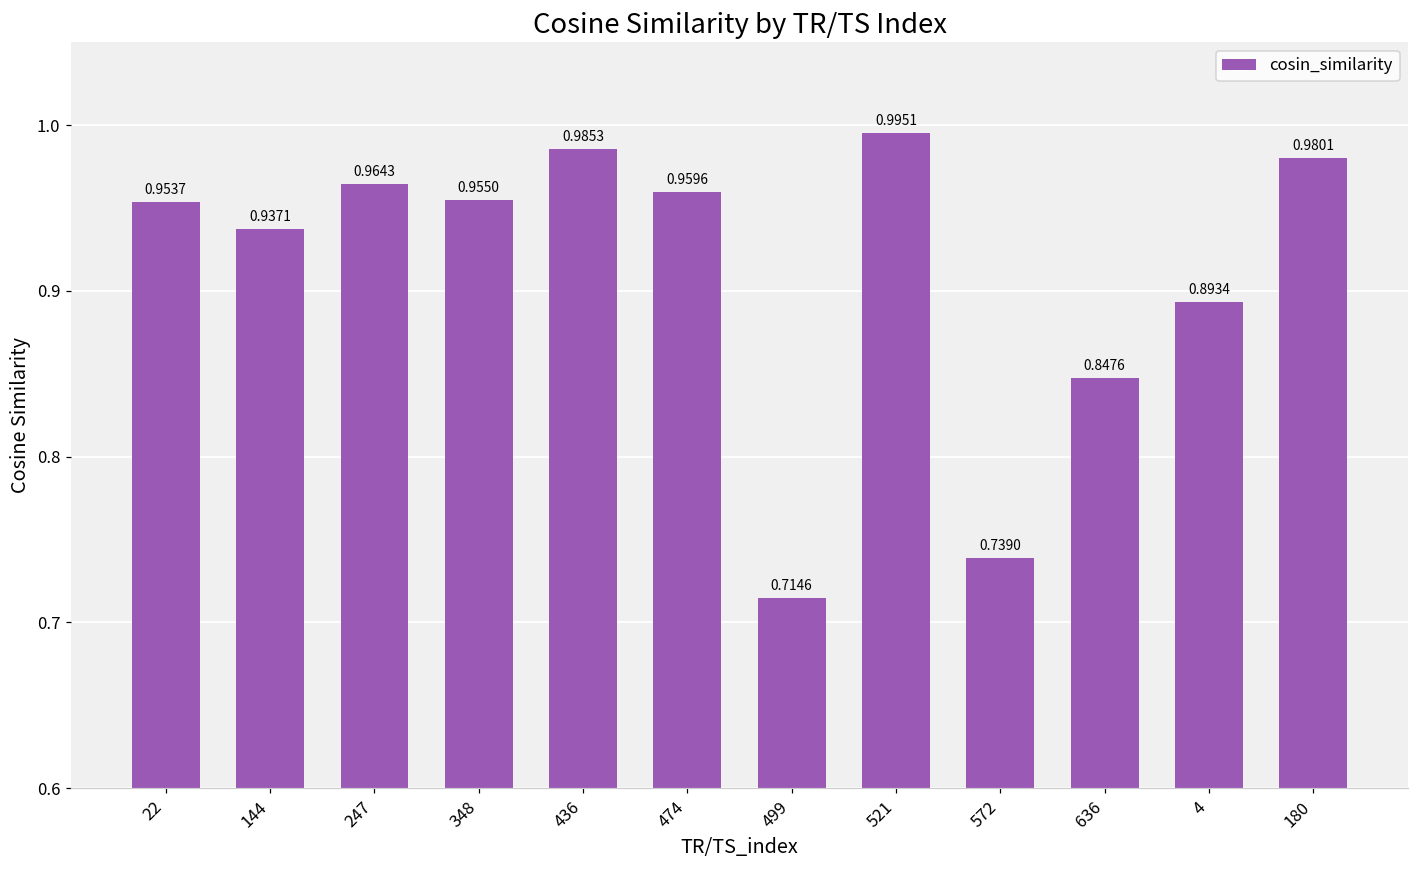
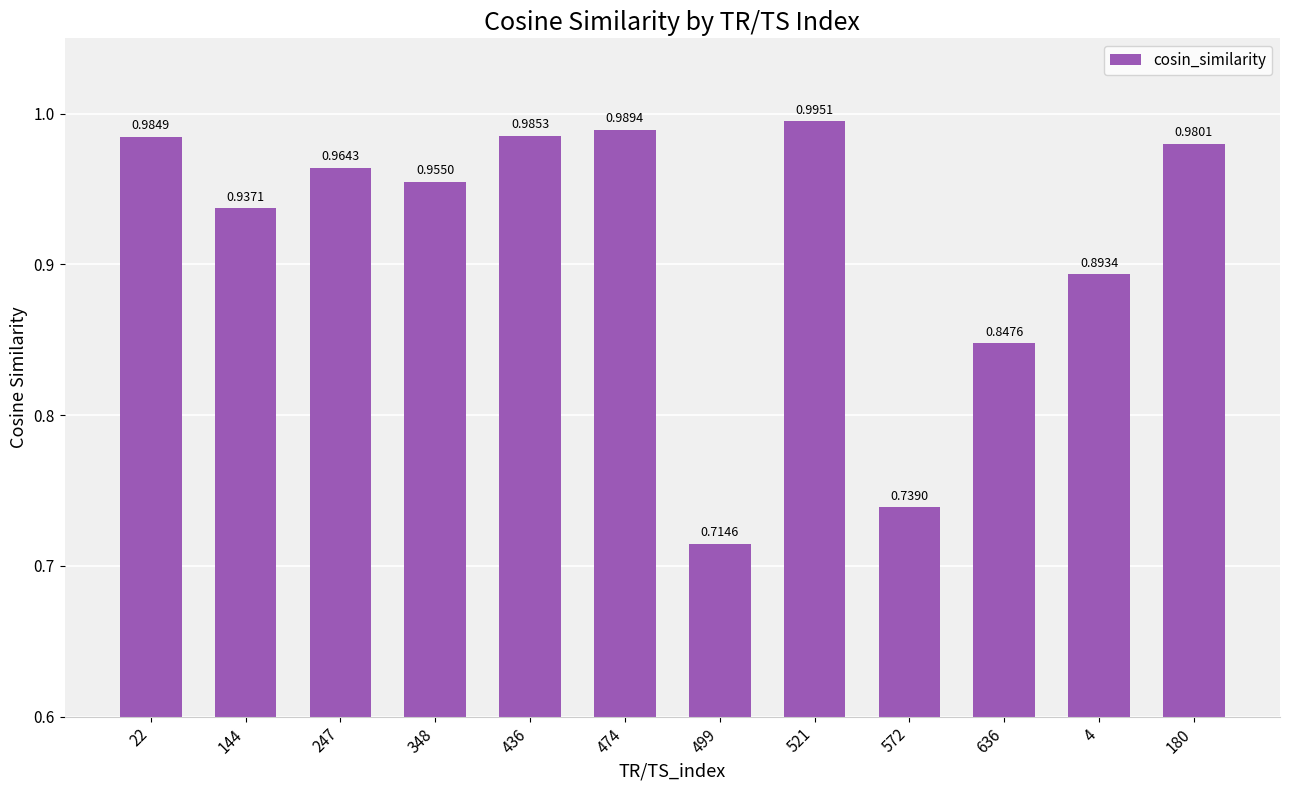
  {
-   "22": 0.9537,
+   "22": 0.9849,
    "144": 0.9371,
    "247": 0.9643,
    "348": 0.9550,
    "436": 0.9853,
-   "474": 0.9596,
+   "474": 0.9894,
    "499": 0.7146,
    "521": 0.9951,
    "572": 0.7390,
    "636": 0.8476,
    "4": 0.8934,
    "180": 0.9801
  }
